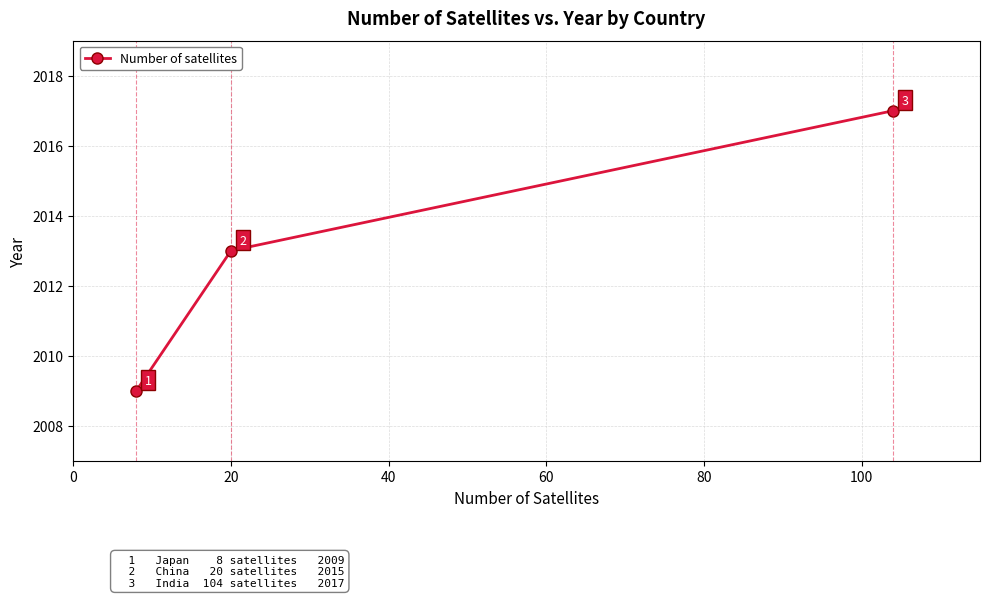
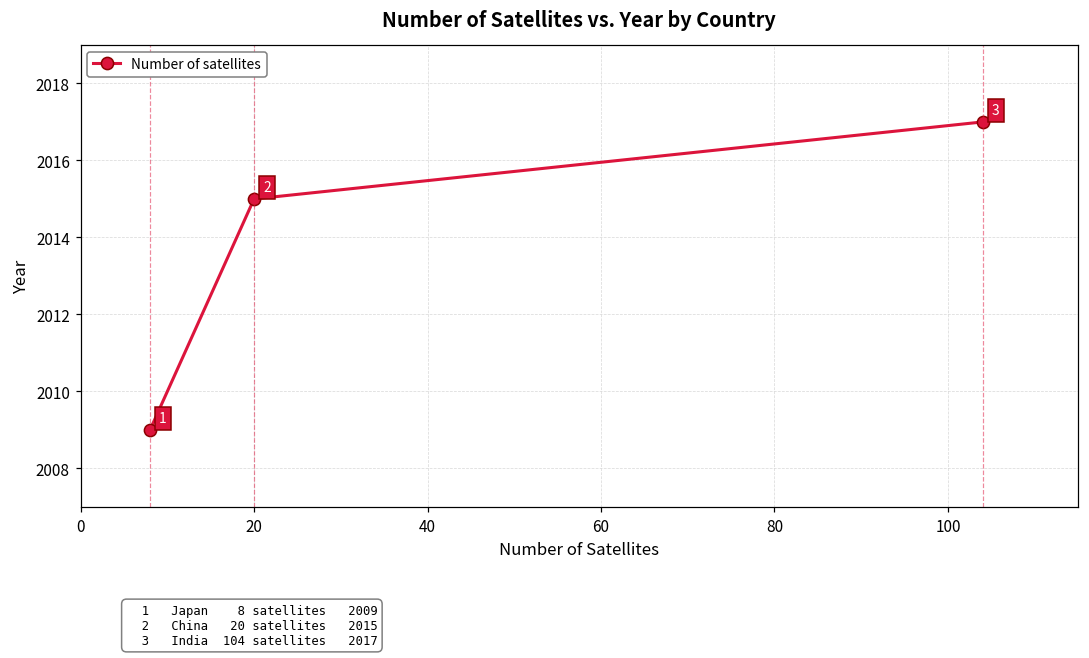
  {
-   "20": 2013
+   "20": 2015
  }
